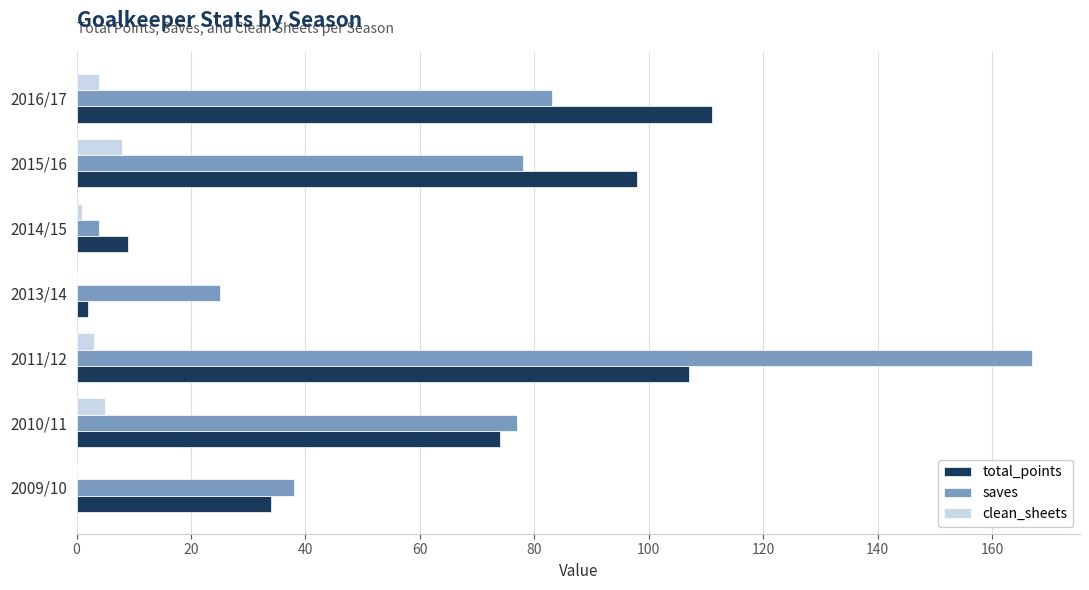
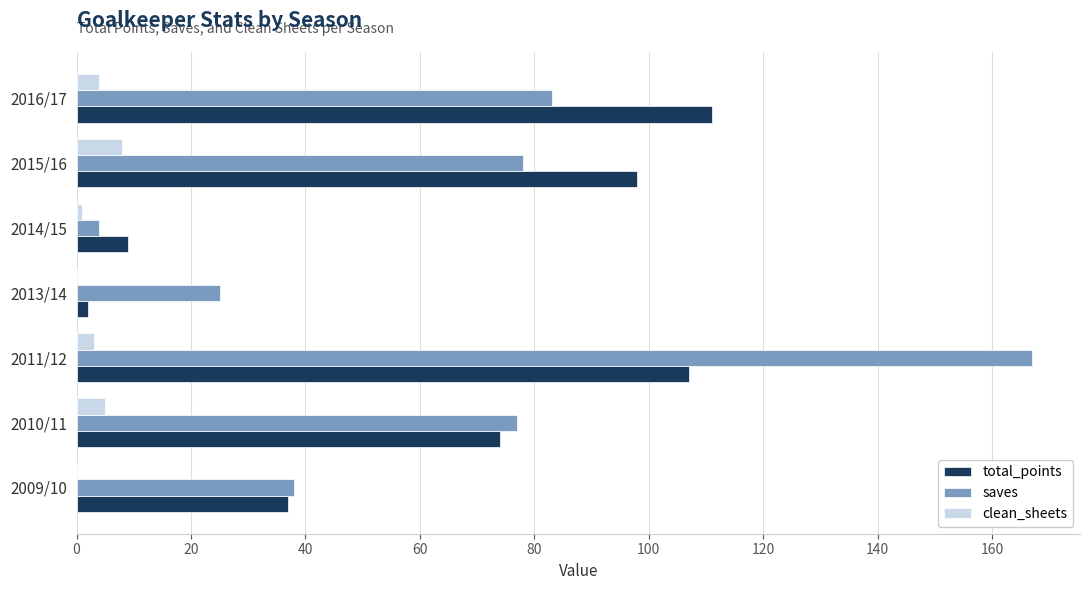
  {
    "total_points": {
      "2016/17": 111,
      "2015/16": 98,
      "2014/15": 9,
      "2013/14": 2,
      "2011/12": 107,
      "2010/11": 74,
-     "2009/10": 34
+     "2009/10": 37
    },
    "saves": {
      "2016/17": 83,
      "2015/16": 78,
      "2014/15": 4,
      "2013/14": 25,
      "2011/12": 167,
      "2010/11": 77,
      "2009/10": 38
    },
    "clean_sheets": {
      "2016/17": 4,
      "2015/16": 8,
      "2014/15": 1,
      "2013/14": 0,
      "2011/12": 3,
      "2010/11": 5,
      "2009/10": 0
    }
  }
